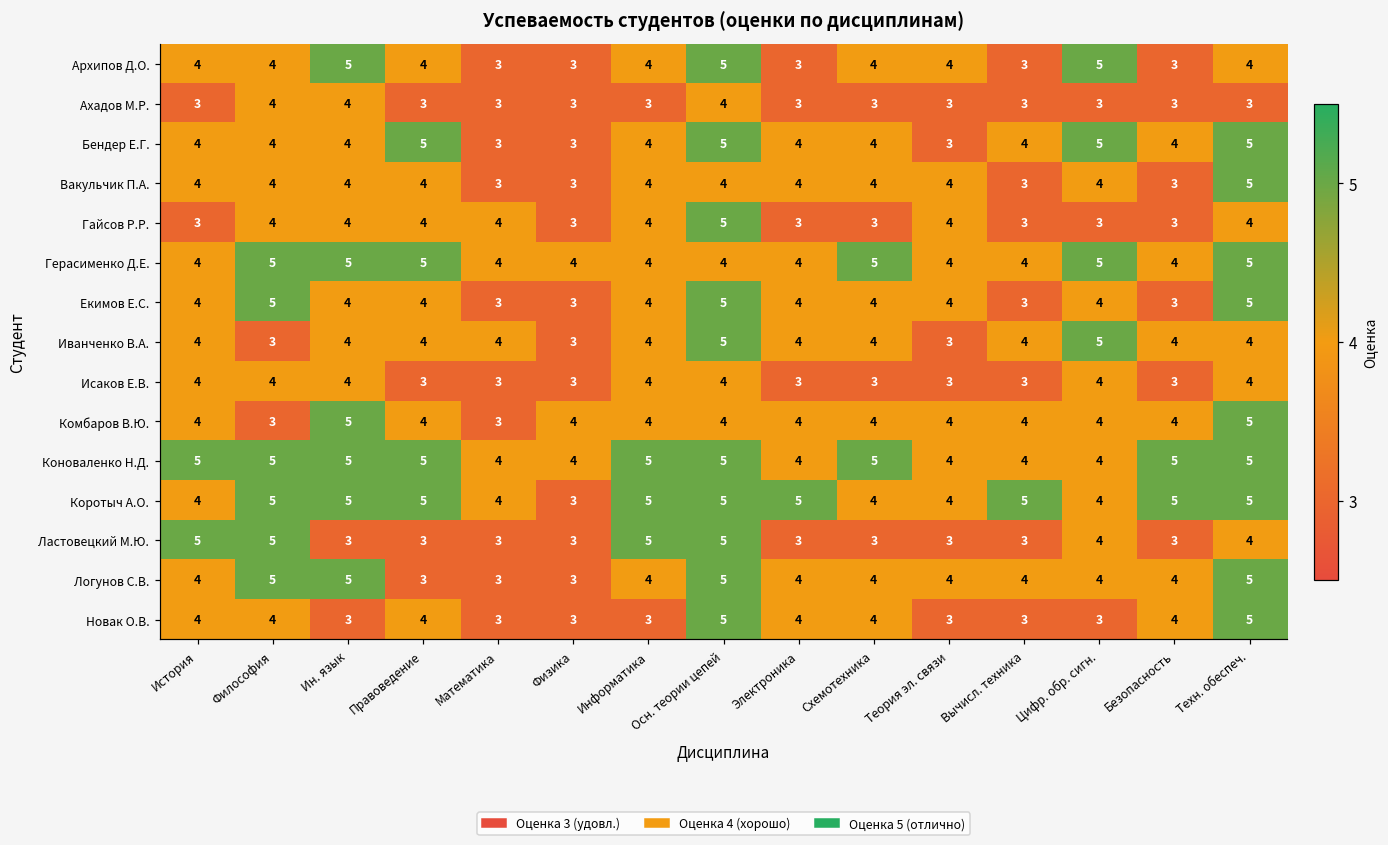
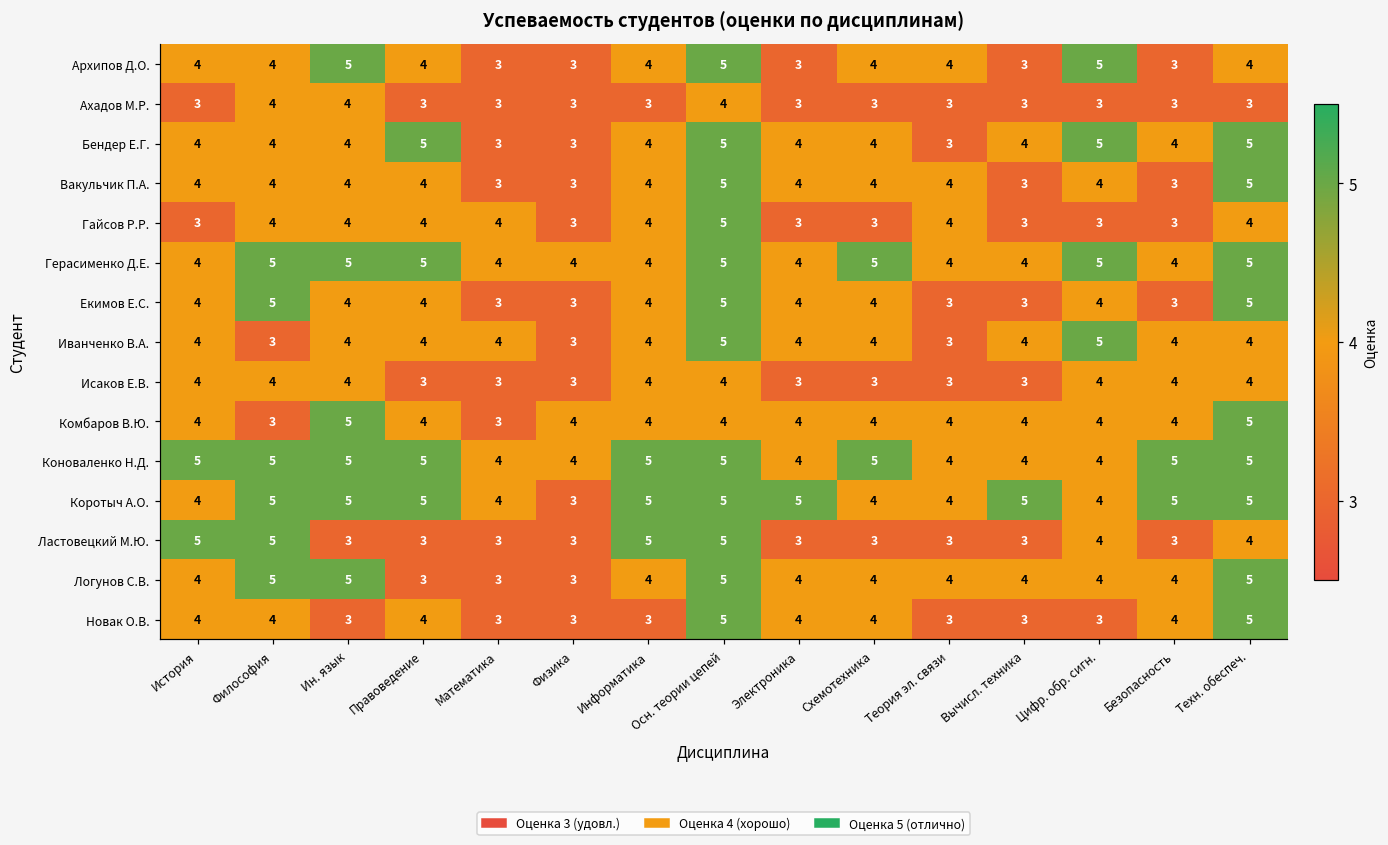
  {
    "Вакульчик П.А.": {
      "История": 4,
      "Философия": 4,
      "Ин. язык": 4,
      "Правоведение": 4,
      "Математика": 3,
      "Физика": 3,
      "Информатика": 4,
-     "Осн. теории цепей": 4,
+     "Осн. теории цепей": 5,
      "Электроника": 4,
      "Схемотехника": 4,
      "Теория эл. связи": 4,
      "Вычисл. техника": 3,
      "Цифр. обр. сигн.": 4,
      "Безопасность": 3,
      "Техн. обеспеч.": 5
    },
    "Герасименко Д.Е.": {
      "История": 4,
      "Философия": 5,
      "Ин. язык": 5,
      "Правоведение": 5,
      "Математика": 4,
      "Физика": 4,
      "Информатика": 4,
-     "Осн. теории цепей": 4,
+     "Осн. теории цепей": 5,
      "Электроника": 4,
      "Схемотехника": 5,
      "Теория эл. связи": 4,
      "Вычисл. техника": 4,
      "Цифр. обр. сигн.": 5,
      "Безопасность": 4,
      "Техн. обеспеч.": 5
    },
    "Екимов Е.С.": {
      "История": 4,
      "Философия": 5,
      "Ин. язык": 4,
      "Правоведение": 4,
      "Математика": 3,
      "Физика": 3,
      "Информатика": 4,
      "Осн. теории цепей": 5,
      "Электроника": 4,
      "Схемотехника": 4,
-     "Теория эл. связи": 4,
+     "Теория эл. связи": 3,
      "Вычисл. техника": 3,
      "Цифр. обр. сигн.": 4,
      "Безопасность": 3,
      "Техн. обеспеч.": 5
    },
    "Исаков Е.В.": {
      "История": 4,
      "Философия": 4,
      "Ин. язык": 4,
      "Правоведение": 3,
      "Математика": 3,
      "Физика": 3,
      "Информатика": 4,
      "Осн. теории цепей": 4,
      "Электроника": 3,
      "Схемотехника": 3,
      "Теория эл. связи": 3,
      "Вычисл. техника": 3,
      "Цифр. обр. сигн.": 4,
-     "Безопасность": 3,
+     "Безопасность": 4,
      "Техн. обеспеч.": 4
    }
  }
